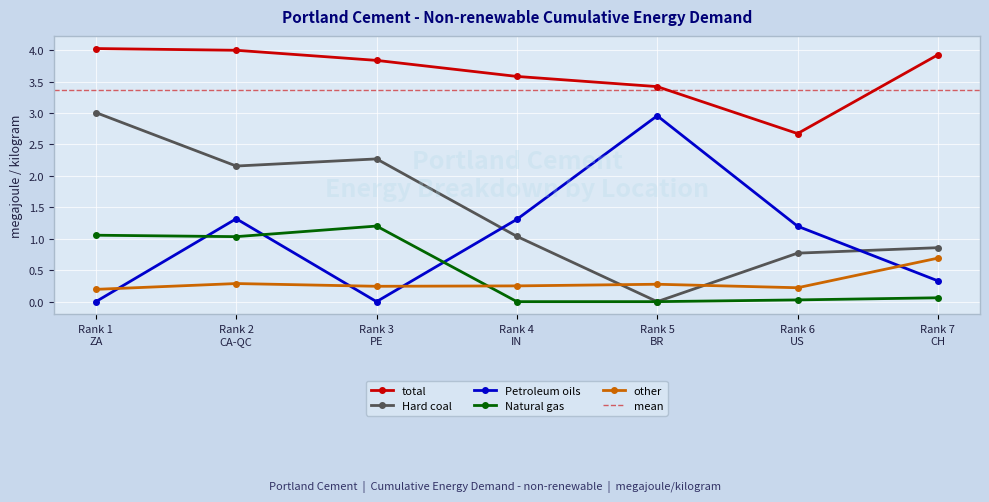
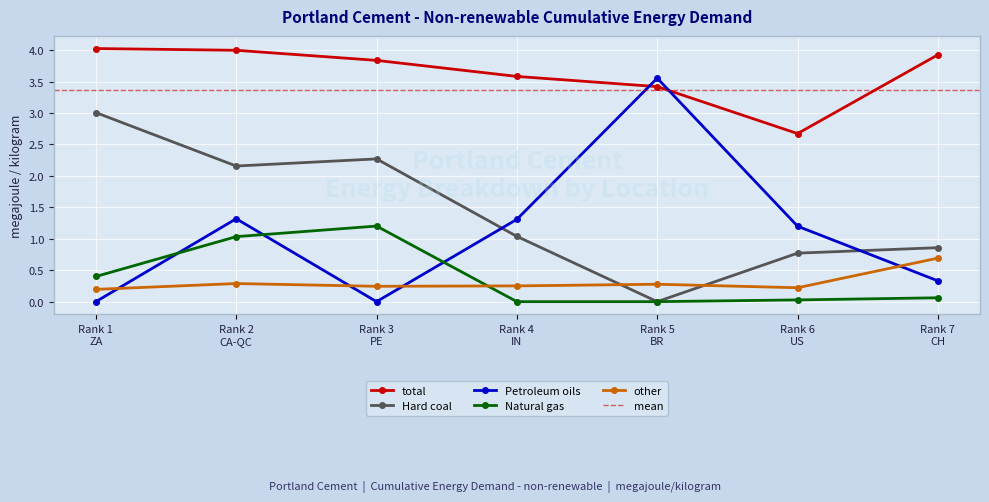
  {
    "total": {
      "Rank 1 ZA": 4.0,
      "Rank 2 CA-QC": 4.0,
      "Rank 3 PE": 3.8,
      "Rank 4 IN": 3.6,
      "Rank 5 BR": 3.4,
      "Rank 6 US": 2.7,
      "Rank 7 CH": 3.9
    },
    "Hard coal": {
      "Rank 1 ZA": 3.0,
      "Rank 2 CA-QC": 2.2,
      "Rank 3 PE": 2.3,
      "Rank 4 IN": 1.0,
      "Rank 6 US": 0.8,
      "Rank 7 CH": 0.9
    },
    "Petroleum oils": {
      "Rank 1 ZA": 0.0,
      "Rank 2 CA-QC": 1.3,
      "Rank 3 PE": 0.0,
      "Rank 4 IN": 1.3,
-     "Rank 5 BR": 3.0,
+     "Rank 5 BR": 3.6,
      "Rank 6 US": 1.2,
      "Rank 7 CH": 0.3
    },
    "Natural gas": {
-     "Rank 1 ZA": 1.1,
+     "Rank 1 ZA": 0.4,
      "Rank 2 CA-QC": 1.0,
      "Rank 3 PE": 1.2,
      "Rank 4 IN": 0.0,
      "Rank 6 US": 0.0,
      "Rank 7 CH": 0.1
    },
    "other": {
      "Rank 1 ZA": 0.2,
      "Rank 2 CA-QC": 0.3,
      "Rank 3 PE": 0.2,
      "Rank 4 IN": 0.3,
      "Rank 5 BR": 0.3,
      "Rank 6 US": 0.2,
      "Rank 7 CH": 0.7
    }
  }
